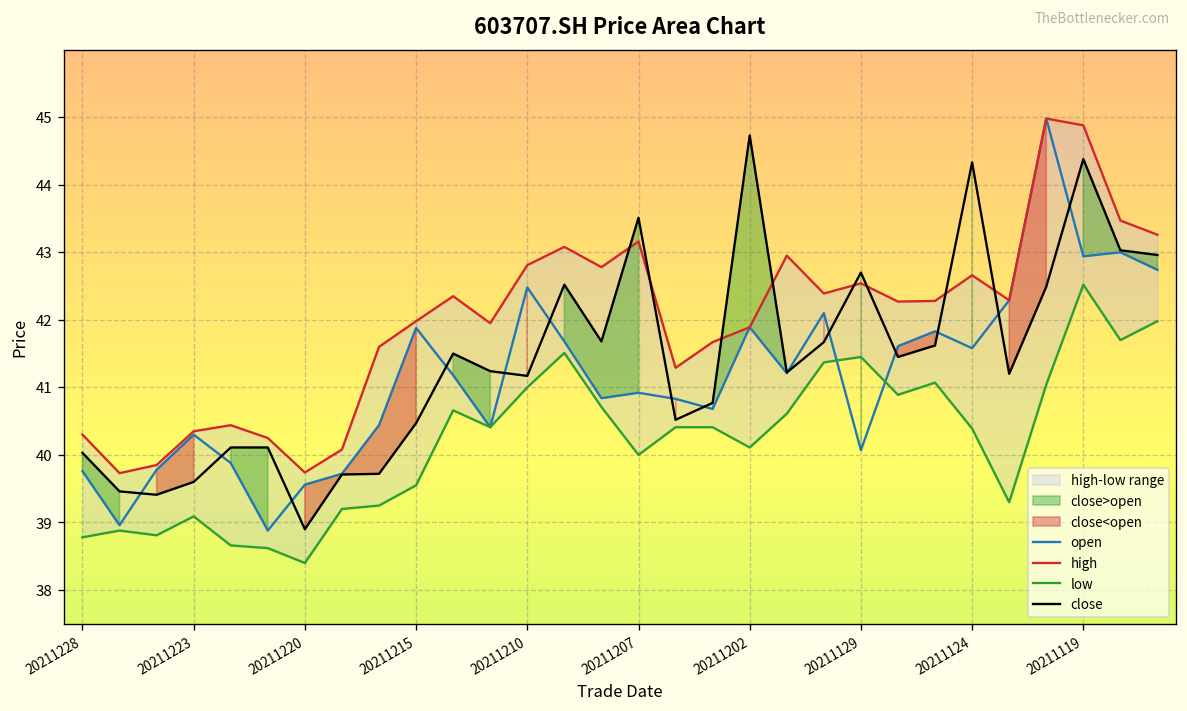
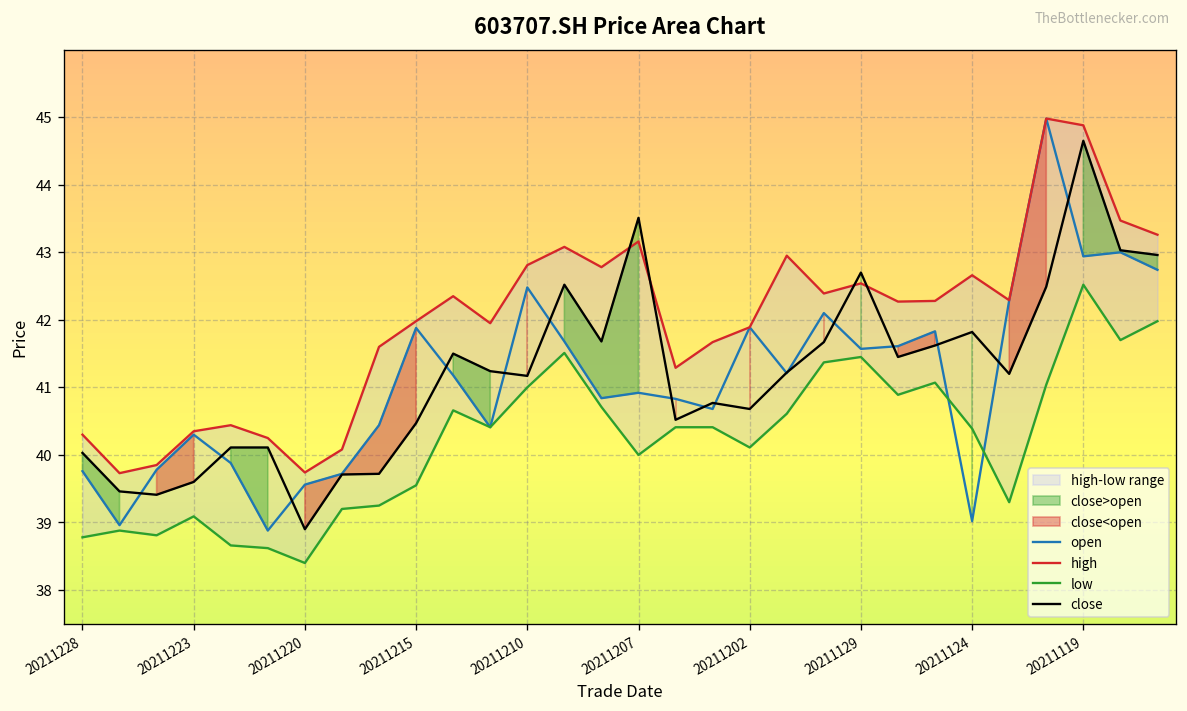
  {
    "open": {
      "20211228": 39.8,
      "20211223": 40.3,
      "20211220": 39.6,
      "20211215": 41.9,
      "20211210": 42.5,
      "20211207": 40.9,
-     "20211129": 40.1,
-     "20211124": 41.6,
+     "20211129": 41.6,
+     "20211124": 39.0,
      "20211119": 42.9
    },
    "high-low range": {
      "20211228": 40.3,
      "20211223": 40.4,
      "20211220": 39.7,
      "20211215": 42.0,
      "20211210": 42.8,
      "20211207": 43.2,
      "20211129": 42.5,
      "20211124": 42.7,
      "20211119": 44.9
    },
    "low": {
      "20211228": 38.8,
      "20211223": 39.1,
      "20211220": 38.4,
      "20211215": 39.6,
      "20211210": 41.0,
      "20211207": 40.0,
      "20211202": 40.1,
      "20211129": 41.5,
      "20211124": 40.4,
      "20211119": 42.5
    },
    "close": {
      "20211228": 40.0,
      "20211223": 39.6,
      "20211220": 38.9,
      "20211215": 40.5,
      "20211210": 41.2,
      "20211207": 43.5,
-     "20211202": 44.7,
+     "20211202": 40.7,
      "20211129": 42.7,
-     "20211124": 44.3,
-     "20211119": 44.4
+     "20211124": 41.8,
+     "20211119": 44.7
    }
  }
